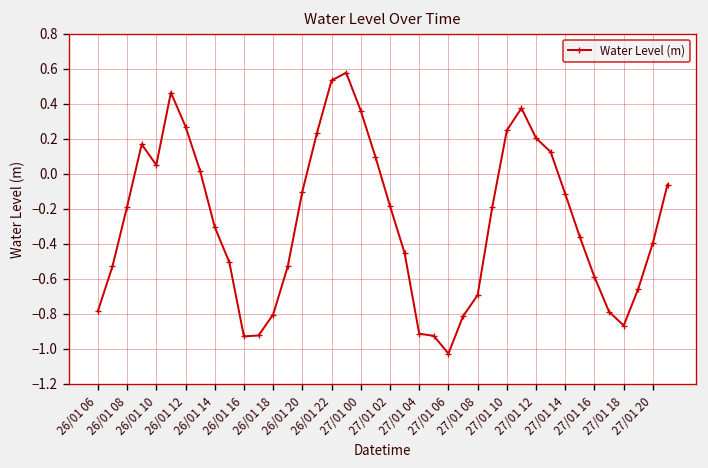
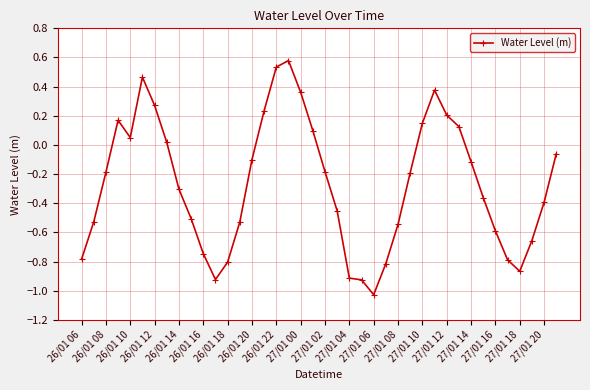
  {
    "26/01 06": -0.78,
    "26/01 08": -0.19,
    "26/01 10": 0.05,
    "26/01 12": 0.27,
    "26/01 14": -0.30,
-   "26/01 16": -0.93,
+   "26/01 16": -0.75,
    "26/01 18": -0.80,
    "26/01 20": -0.10,
    "26/01 22": 0.53,
    "27/01 00": 0.36,
    "27/01 02": -0.18,
    "27/01 04": -0.91,
    "27/01 06": -1.03,
-   "27/01 08": -0.69,
-   "27/01 10": 0.25,
+   "27/01 08": -0.54,
+   "27/01 10": 0.15,
    "27/01 12": 0.20,
    "27/01 14": -0.11,
    "27/01 16": -0.59,
    "27/01 18": -0.87,
    "27/01 20": -0.39
  }
